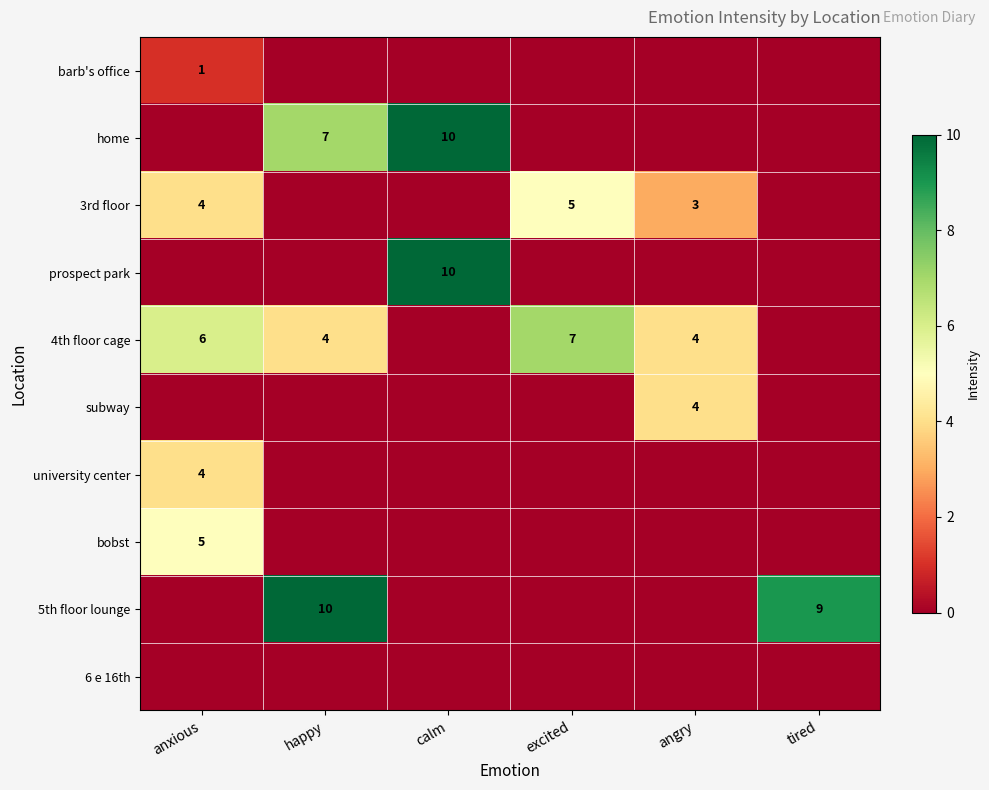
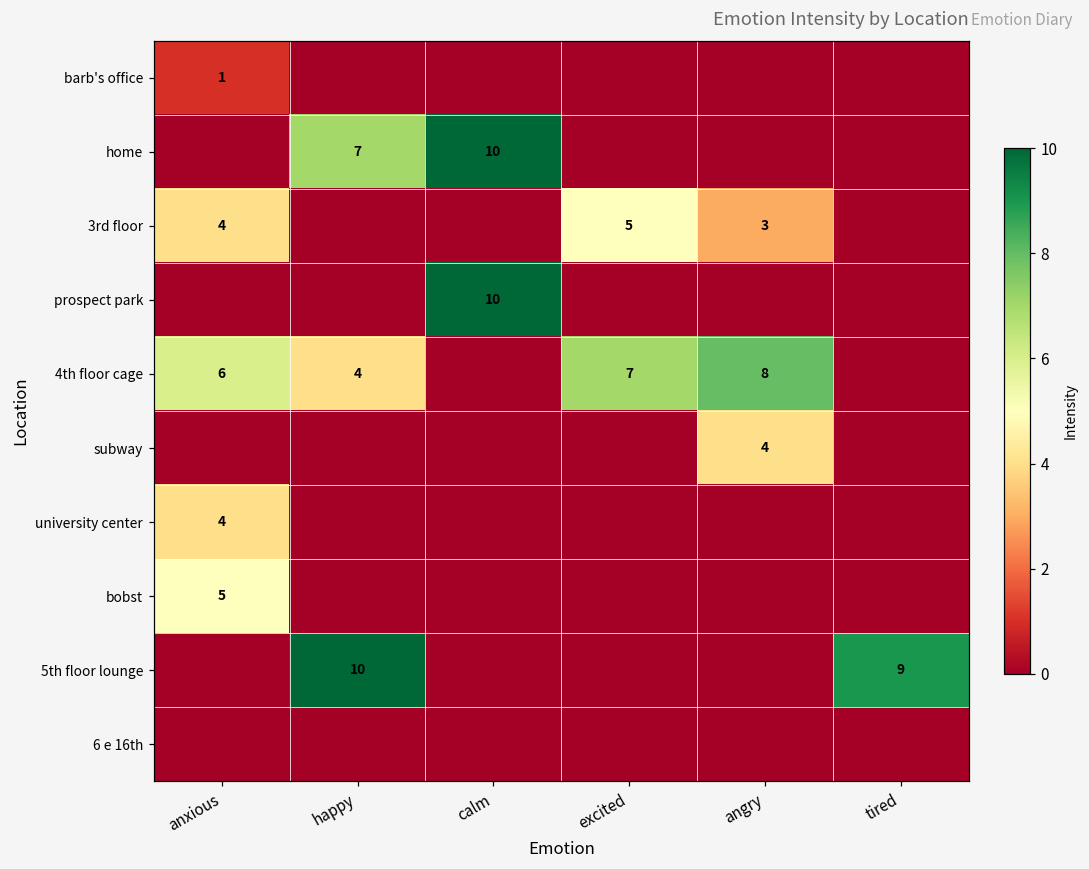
  {
    "barb's office": {
      "anxious": 1
    },
    "home": {
      "happy": 7,
      "calm": 10
    },
    "3rd floor": {
      "anxious": 4,
      "excited": 5,
      "angry": 3
    },
    "prospect park": {
      "calm": 10
    },
    "4th floor cage": {
      "anxious": 6,
      "happy": 4,
      "excited": 7,
-     "angry": 4
+     "angry": 8
    },
    "subway": {
      "angry": 4
    },
    "university center": {
      "anxious": 4
    },
    "bobst": {
      "anxious": 5
    },
    "5th floor lounge": {
      "happy": 10,
      "tired": 9
    }
  }
